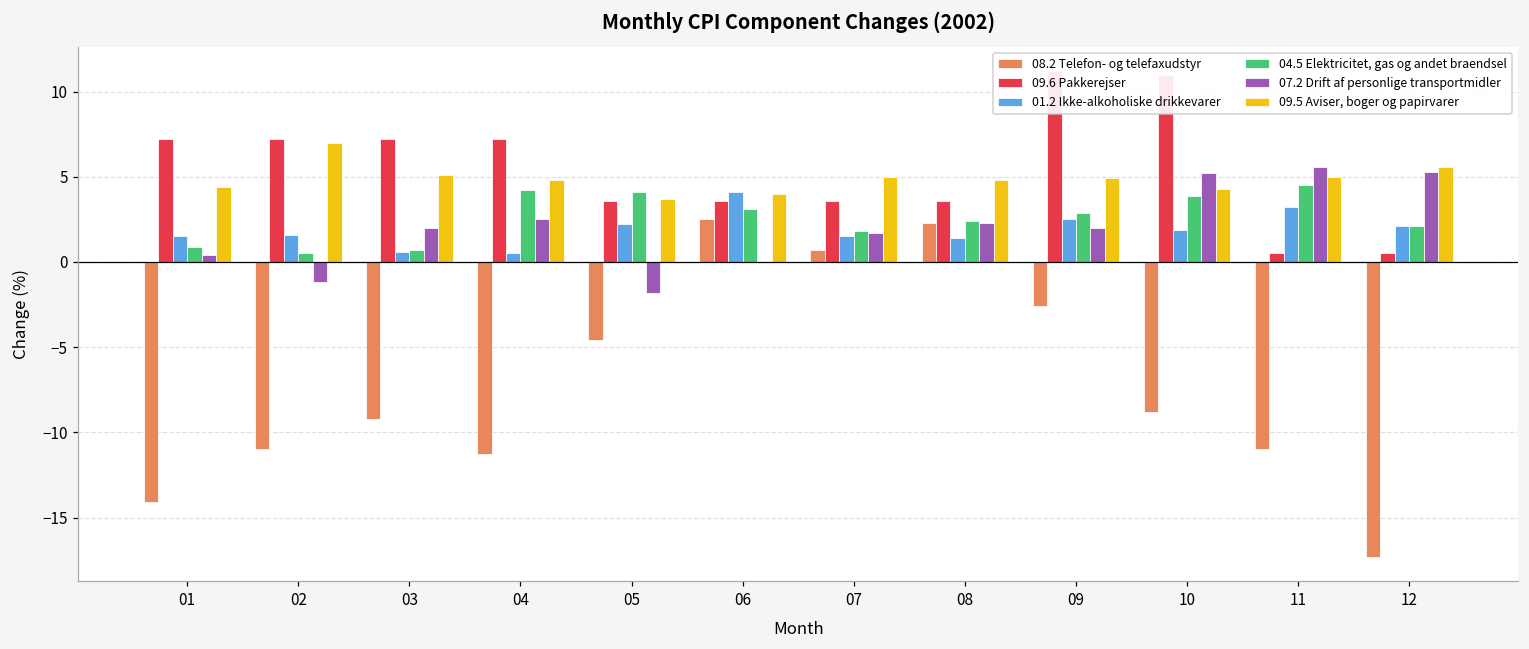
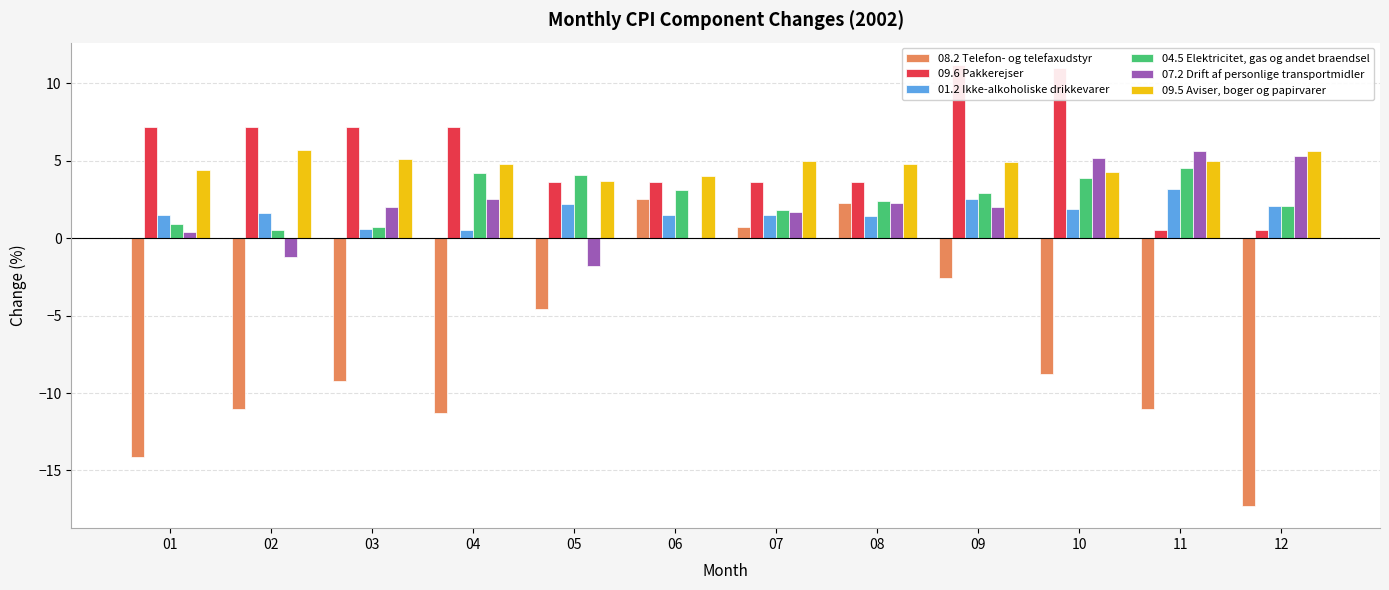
  {
    "08.2 Telefon- og telefaxudstyr": {
      "01": -14.1,
      "02": -11.0,
      "03": -9.2,
      "04": -11.3,
      "05": -4.6,
      "06": 2.5,
      "07": 0.7,
      "08": 2.3,
      "09": -2.6,
      "10": -8.8,
      "11": -11.0,
      "12": -17.3
    },
    "09.6 Pakkerejser": {
      "01": 7.2,
      "02": 7.2,
      "03": 7.2,
      "04": 7.2,
      "05": 3.6,
      "06": 3.6,
      "07": 3.6,
      "08": 3.6,
      "11": 0.5,
      "12": 0.5
    },
    "01.2 Ikke-alkoholiske drikkevarer": {
      "01": 1.5,
      "02": 1.6,
      "03": 0.6,
      "04": 0.5,
      "05": 2.2,
-     "06": 4.1,
+     "06": 1.5,
      "07": 1.5,
      "08": 1.4,
      "09": 2.5,
      "10": 1.9,
      "11": 3.2,
      "12": 2.1
    },
    "04.5 Elektricitet, gas og andet braendsel": {
      "01": 0.9,
      "02": 0.5,
      "03": 0.7,
      "04": 4.2,
      "05": 4.1,
      "06": 3.1,
      "07": 1.8,
      "08": 2.4,
      "09": 2.9,
      "10": 3.9,
      "11": 4.5,
      "12": 2.1
    },
    "07.2 Drift af personlige transportmidler": {
      "01": 0.4,
      "02": -1.2,
      "03": 2.0,
      "04": 2.5,
      "05": -1.8,
      "06": 0.0,
      "07": 1.7,
      "08": 2.3,
      "09": 2.0,
      "10": 5.2,
      "11": 5.6,
      "12": 5.3
    },
    "09.5 Aviser, boger og papirvarer": {
      "01": 4.4,
-     "02": 7.0,
+     "02": 5.7,
      "03": 5.1,
      "04": 4.8,
      "05": 3.7,
      "06": 4.0,
      "07": 5.0,
      "08": 4.8,
      "09": 4.9,
      "10": 4.3,
      "11": 5.0,
      "12": 5.6
    }
  }
